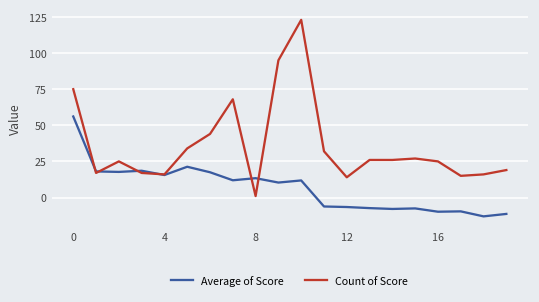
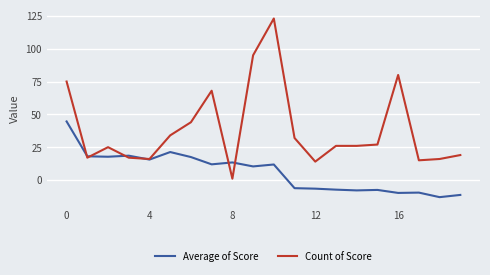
  {
    "Average of Score": {
-     "0": 56,
+     "0": 45,
      "8": 13,
      "12": -7,
      "16": -10
    },
    "Count of Score": {
      "0": 75,
      "8": 1,
      "12": 14,
-     "16": 25
+     "16": 80
    }
  }
